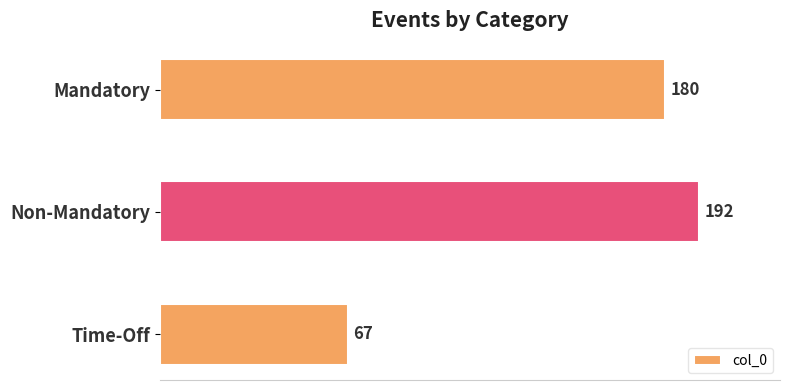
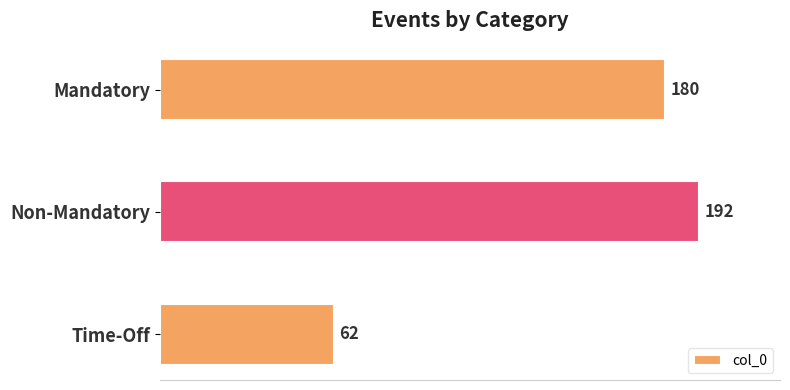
  {
    "Mandatory": 180,
    "Non-Mandatory": 192,
-   "Time-Off": 67
+   "Time-Off": 62
  }
